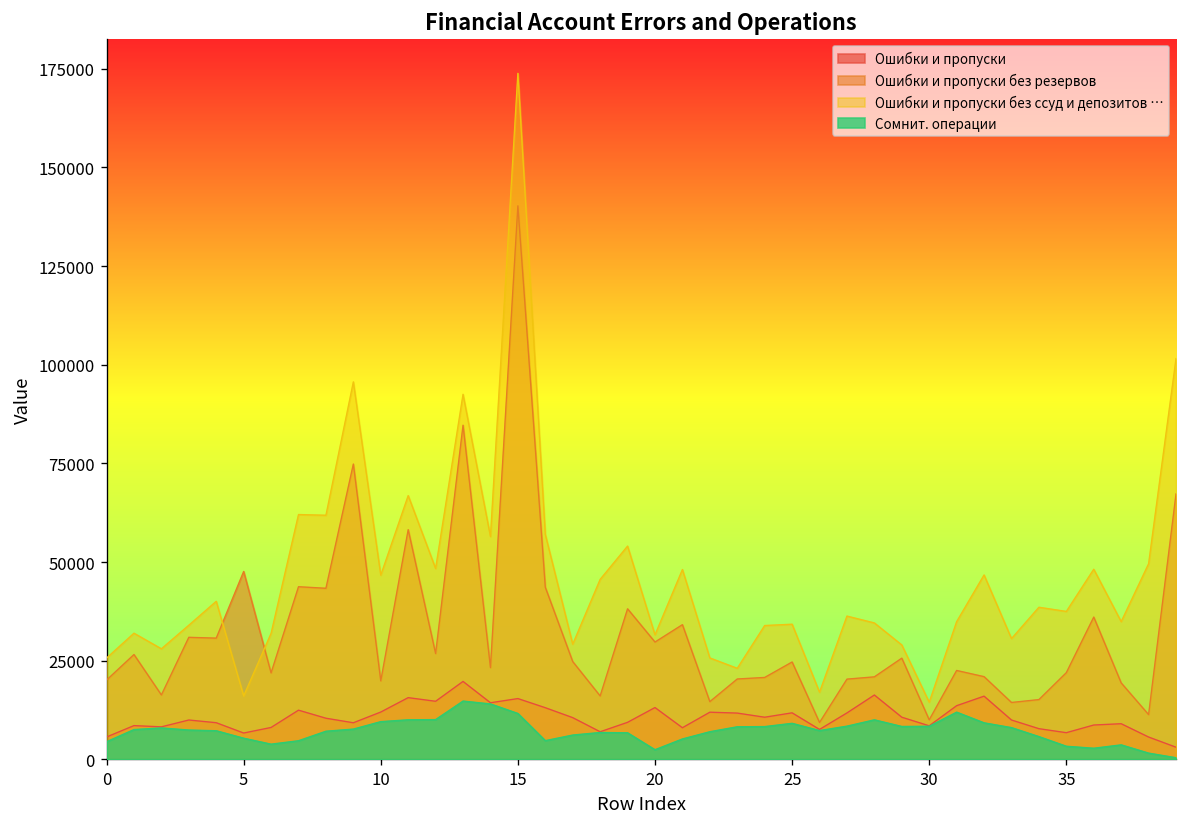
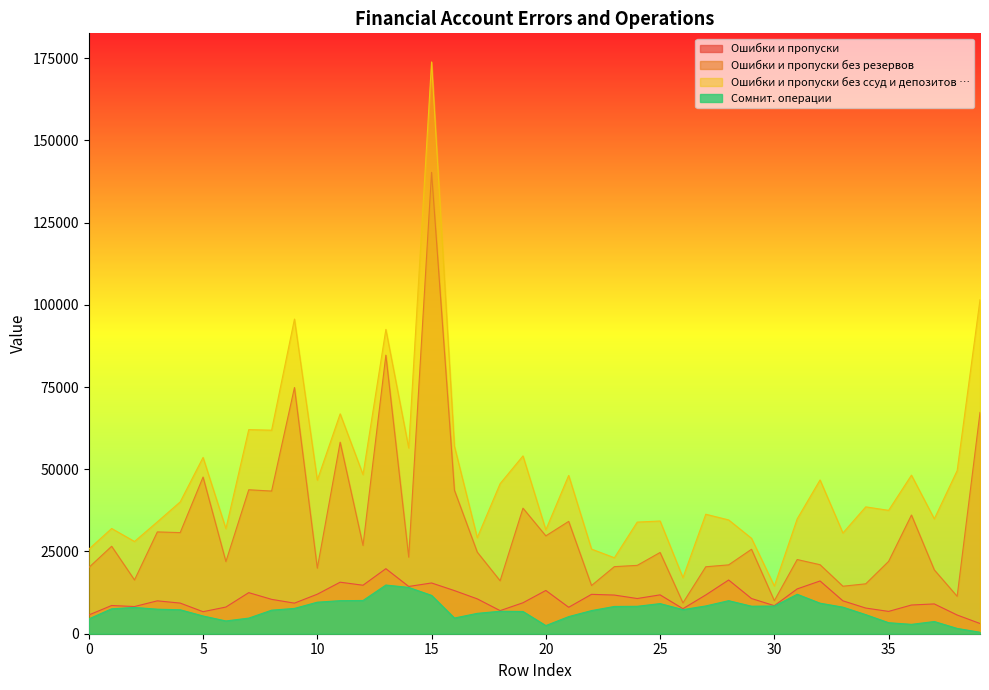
  {
    "Ошибки и пропуски без ссуд и депозитов …": {
      "0": 26000,
-     "5": 16000,
+     "5": 54000,
      "10": 47000,
      "15": 174000,
      "20": 32000,
      "25": 34000,
      "30": 15000,
      "35": 38000
    },
    "Сомнит. операции": {
      "0": 5000,
      "5": 5000,
      "10": 10000,
      "15": 12000,
      "20": 2000,
      "25": 9000,
      "35": 3000
    }
  }
